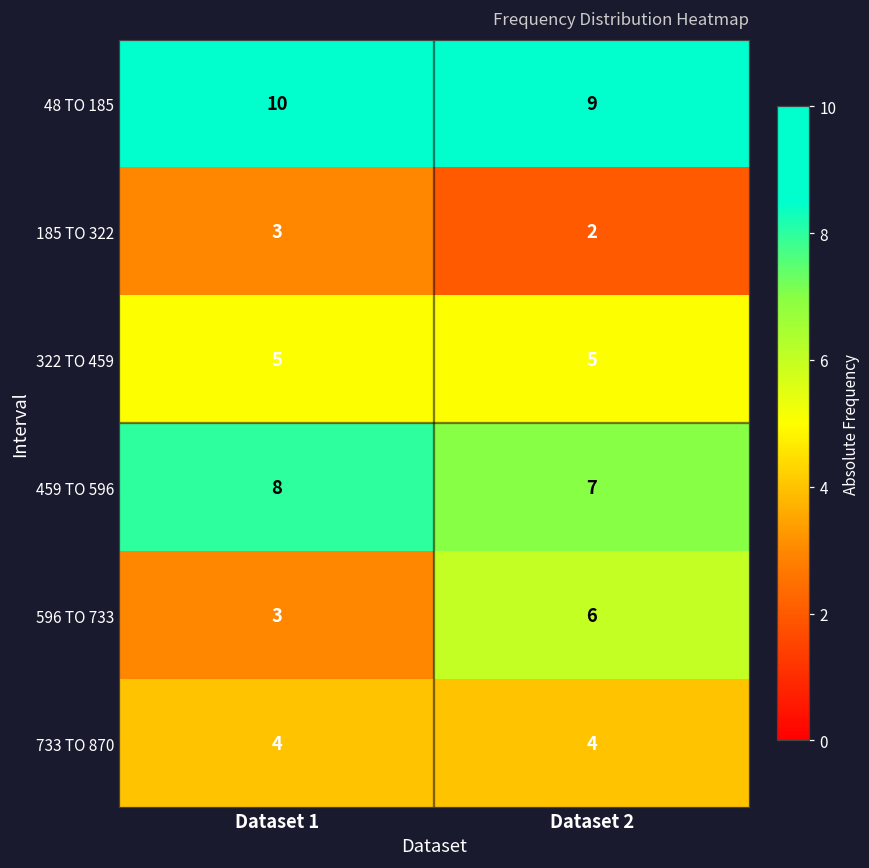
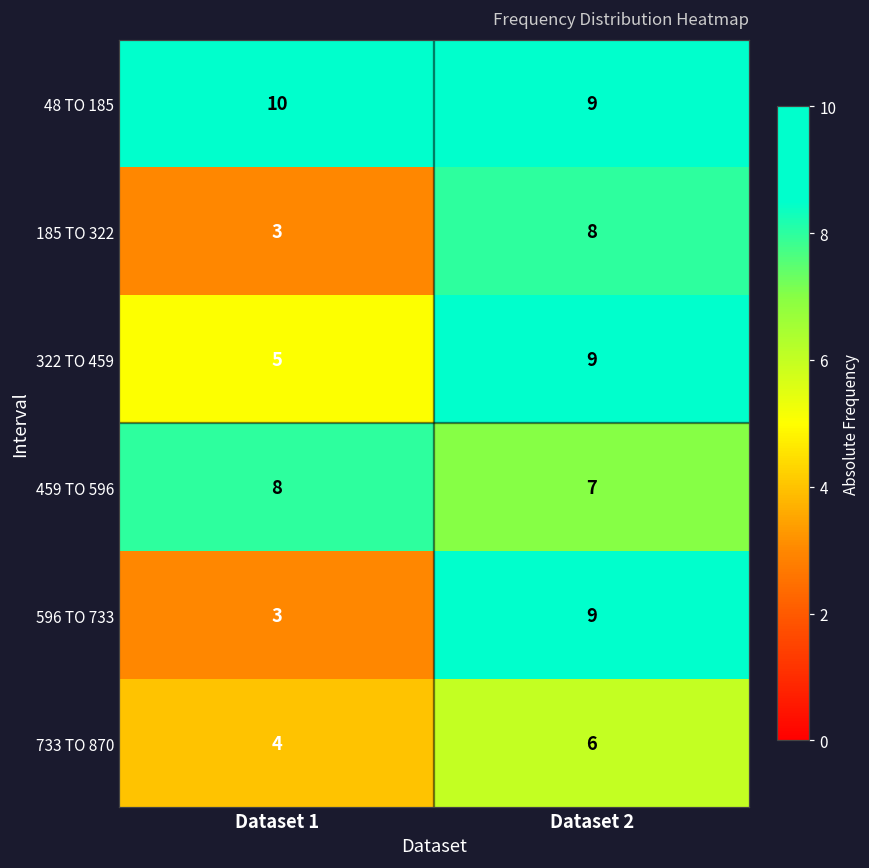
  {
    "48 TO 185": {
      "Dataset 1": 10,
      "Dataset 2": 9
    },
    "185 TO 322": {
      "Dataset 1": 3,
-     "Dataset 2": 2
+     "Dataset 2": 8
    },
    "322 TO 459": {
      "Dataset 1": 5,
-     "Dataset 2": 5
+     "Dataset 2": 9
    },
    "459 TO 596": {
      "Dataset 1": 8,
      "Dataset 2": 7
    },
    "596 TO 733": {
      "Dataset 1": 3,
-     "Dataset 2": 6
+     "Dataset 2": 9
    },
    "733 TO 870": {
      "Dataset 1": 4,
-     "Dataset 2": 4
+     "Dataset 2": 6
    }
  }
